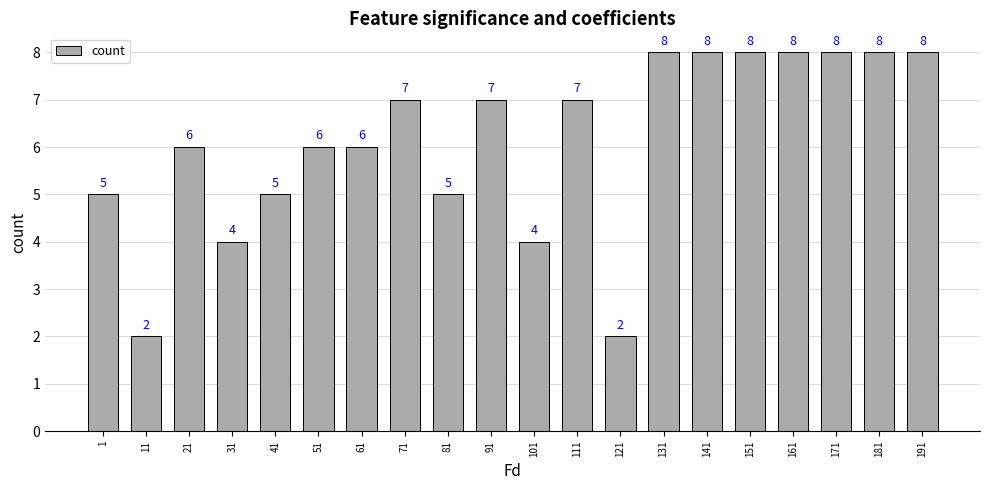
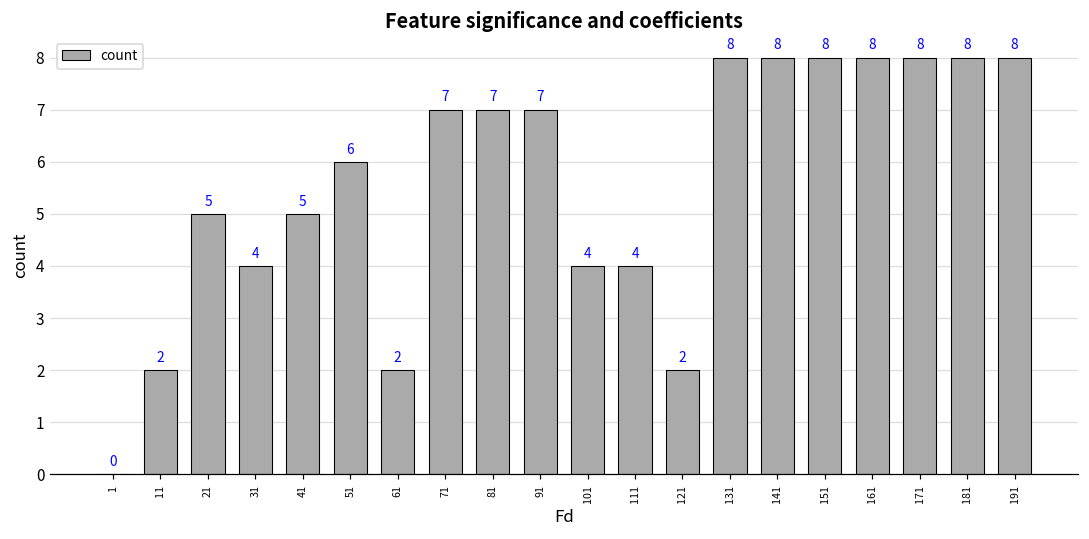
  {
-   "1": 5,
+   "1": 0,
    "11": 2,
-   "21": 6,
+   "21": 5,
    "31": 4,
    "41": 5,
    "51": 6,
-   "61": 6,
+   "61": 2,
    "71": 7,
-   "81": 5,
+   "81": 7,
    "91": 7,
    "101": 4,
-   "111": 7,
+   "111": 4,
    "121": 2,
    "131": 8,
    "141": 8,
    "151": 8,
    "161": 8,
    "171": 8,
    "181": 8,
    "191": 8
  }
